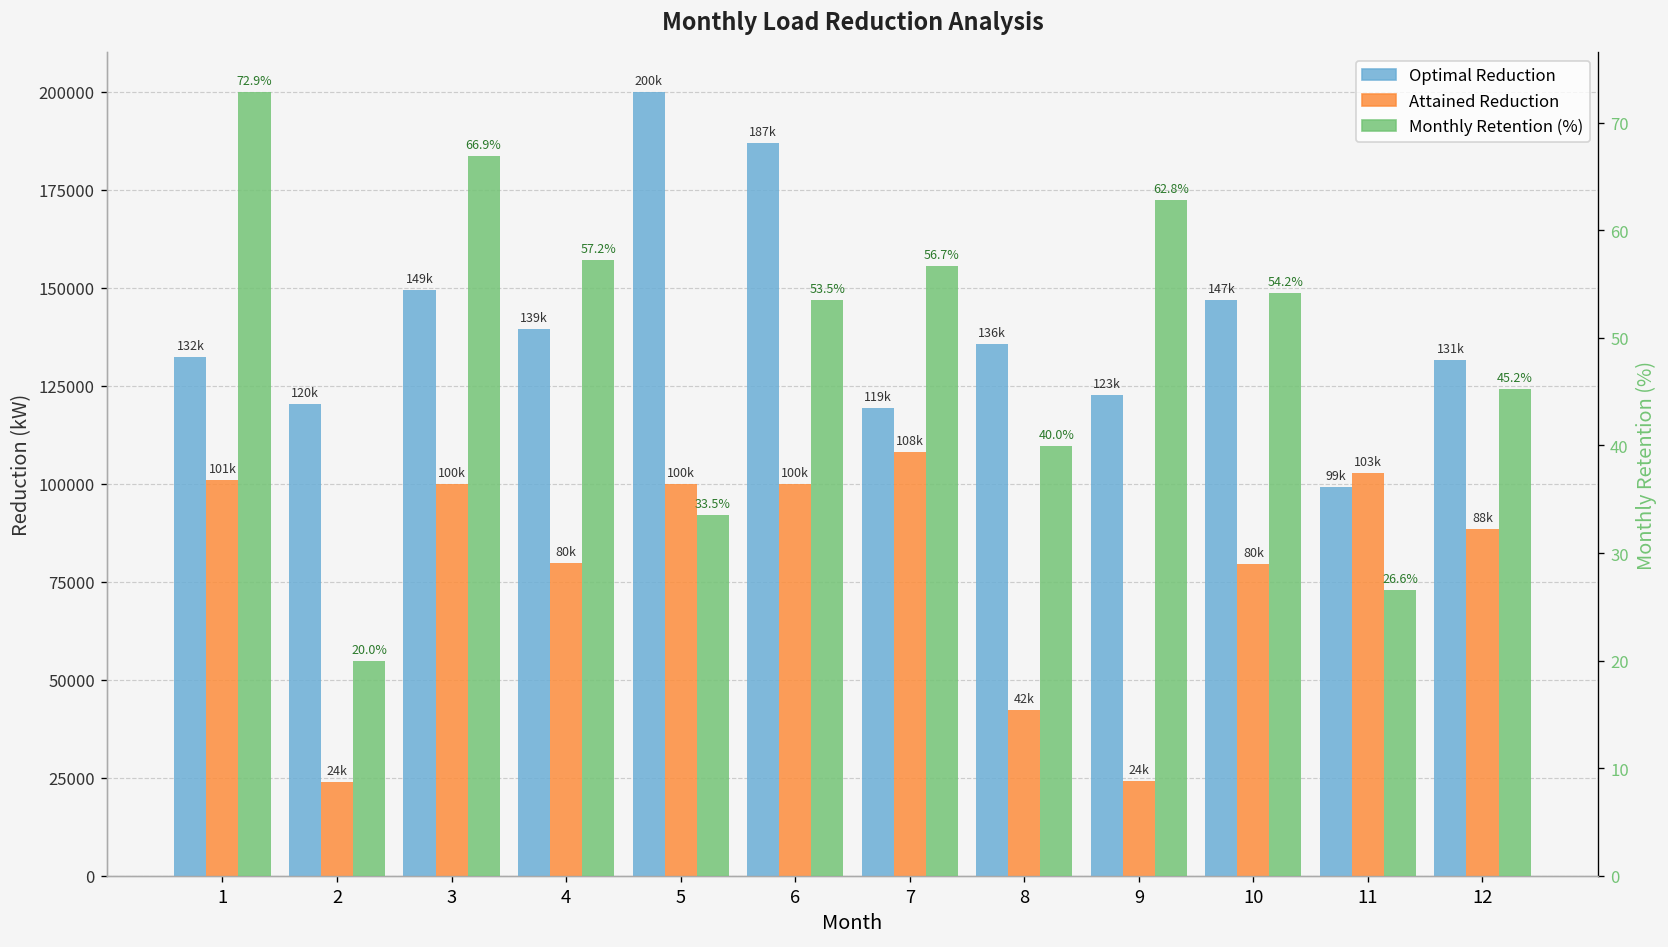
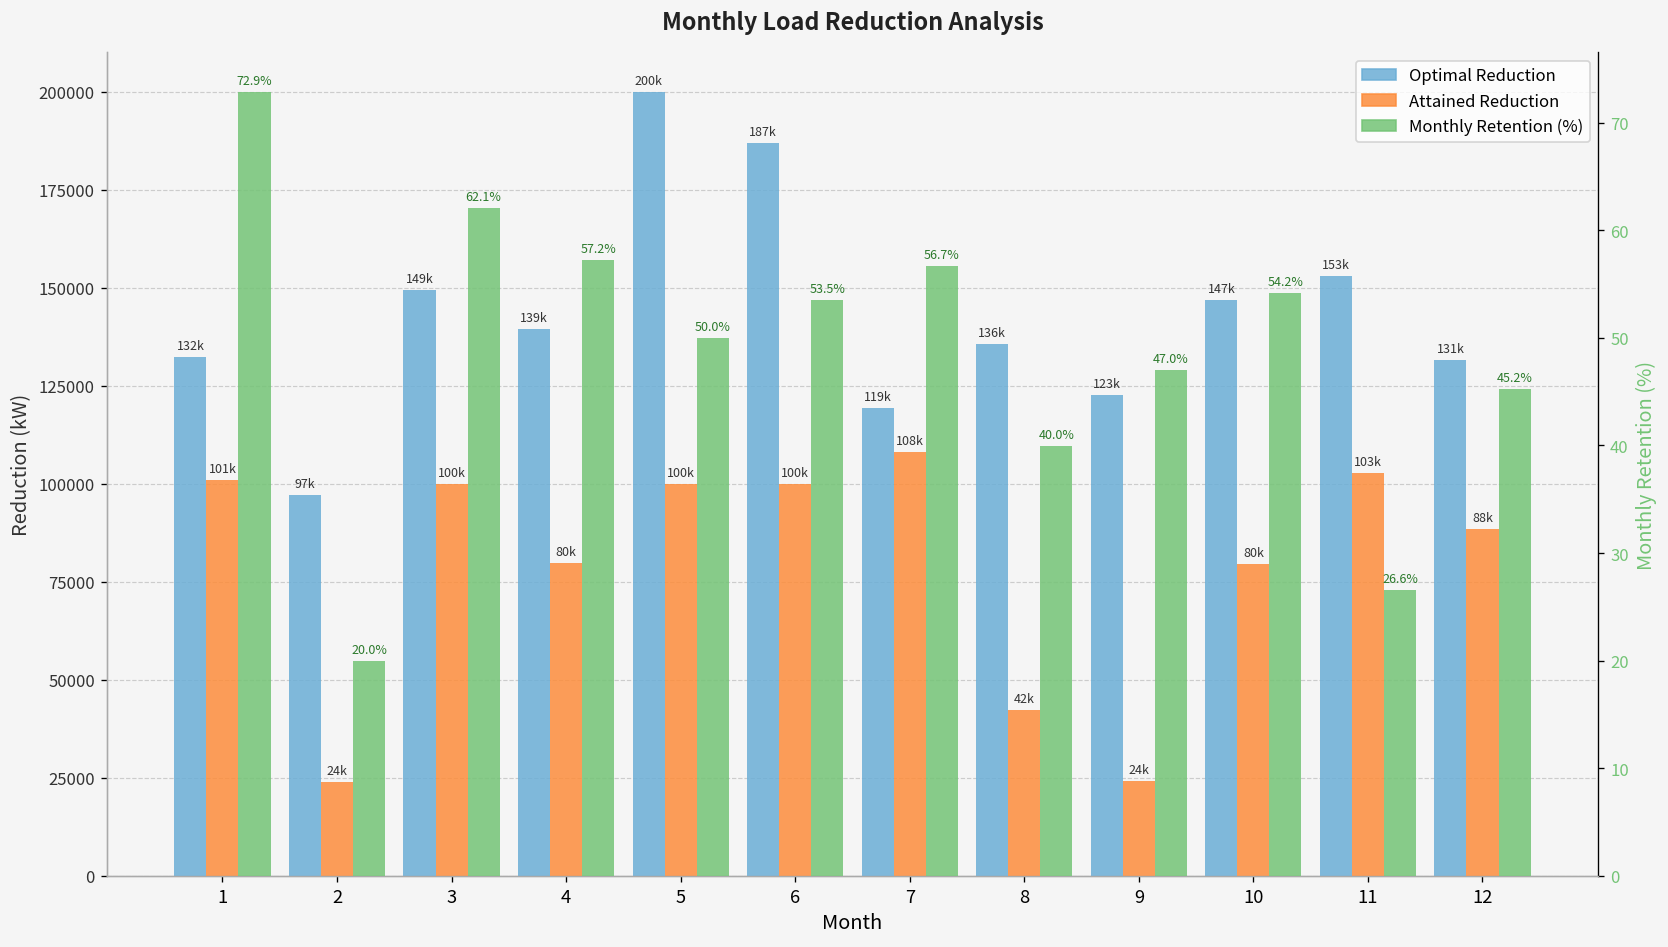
  {
    "Optimal Reduction": {
      "1": "132k",
-     "2": "120k",
+     "2": "97k",
      "3": "149k",
      "4": "139k",
      "5": "200k",
      "6": "187k",
      "7": "119k",
      "8": "136k",
      "9": "123k",
      "10": "147k",
-     "11": "99k",
+     "11": "153k",
      "12": "131k"
    },
    "Attained Reduction": {
      "1": "101k",
      "2": "24k",
      "3": "100k",
      "4": "80k",
      "5": "100k",
      "6": "100k",
      "7": "108k",
      "8": "42k",
      "9": "24k",
      "10": "80k",
      "11": "103k",
      "12": "88k"
    },
    "Monthly Retention (%)": {
      "1": "72.9%",
      "2": "20.0%",
-     "3": "66.9%",
+     "3": "62.1%",
      "4": "57.2%",
-     "5": "33.5%",
+     "5": "50.0%",
      "6": "53.5%",
      "7": "56.7%",
      "8": "40.0%",
-     "9": "62.8%",
+     "9": "47.0%",
      "10": "54.2%",
      "11": "26.6%",
      "12": "45.2%"
    }
  }
